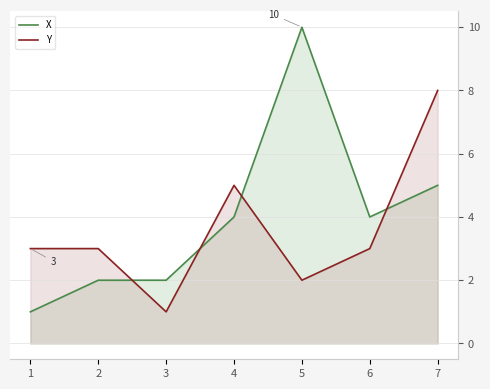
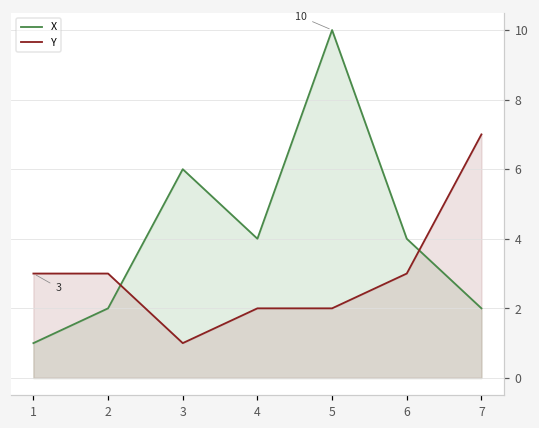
  {
    "X": {
      "1": 1,
      "2": 2,
-     "3": 2,
+     "3": 6,
      "4": 4,
      "6": 4,
-     "7": 5
+     "7": 2
    },
    "Y": {
      "2": 3,
      "3": 1,
-     "4": 5,
+     "4": 2,
      "5": 2,
      "6": 3,
-     "7": 8
+     "7": 7
    }
  }
